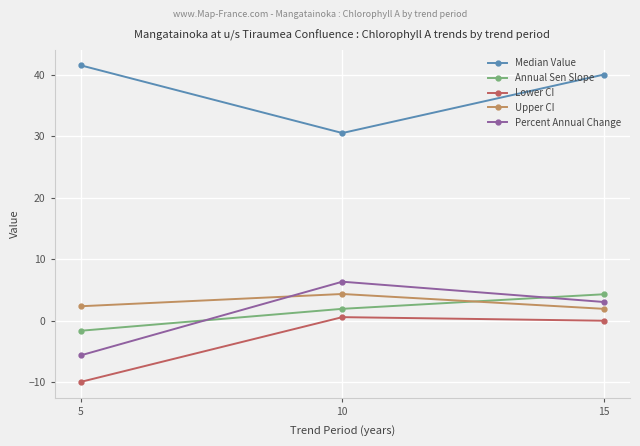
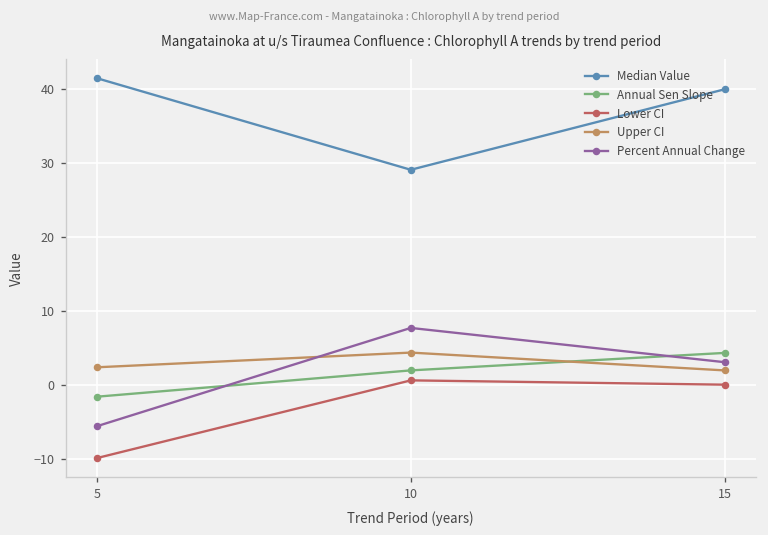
  {
    "Median Value": {
      "5": 42,
-     "10": 31,
+     "10": 29,
      "15": 40
    },
    "Annual Sen Slope": {
      "5": -2,
      "10": 2,
      "15": 4
    },
    "Percent Annual Change": {
      "5": -6,
-     "10": 6,
+     "10": 8,
      "15": 3
    }
  }
